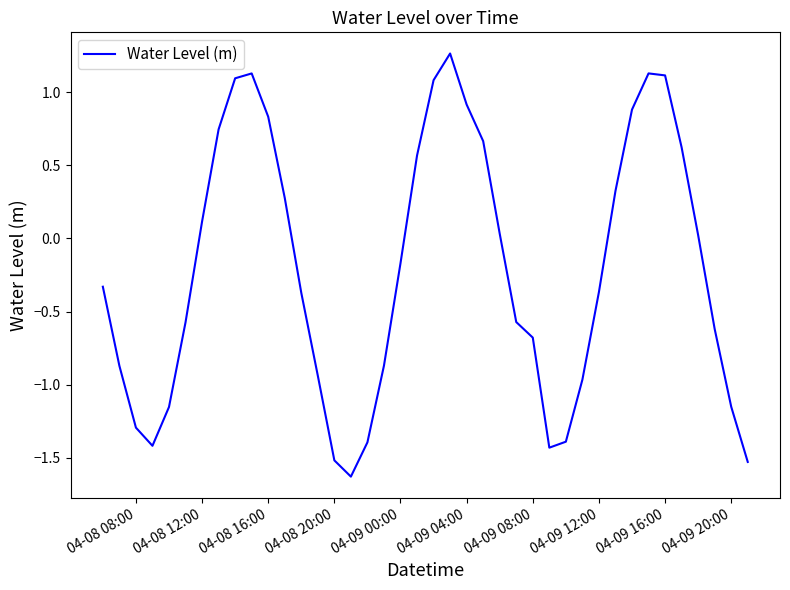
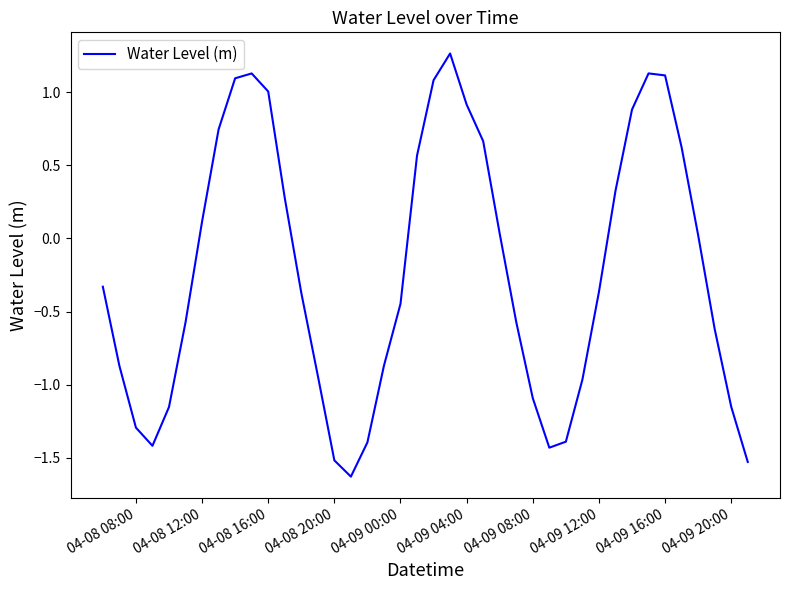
  {
    "04-08 08:00": -1.29,
    "04-08 12:00": 0.12,
-   "04-08 16:00": 0.83,
+   "04-08 16:00": 1.01,
    "04-08 20:00": -1.52,
-   "04-09 00:00": -0.17,
+   "04-09 00:00": -0.45,
    "04-09 04:00": 0.92,
-   "04-09 08:00": -0.68,
+   "04-09 08:00": -1.09,
    "04-09 12:00": -0.37,
    "04-09 16:00": 1.12,
    "04-09 20:00": -1.15
  }
